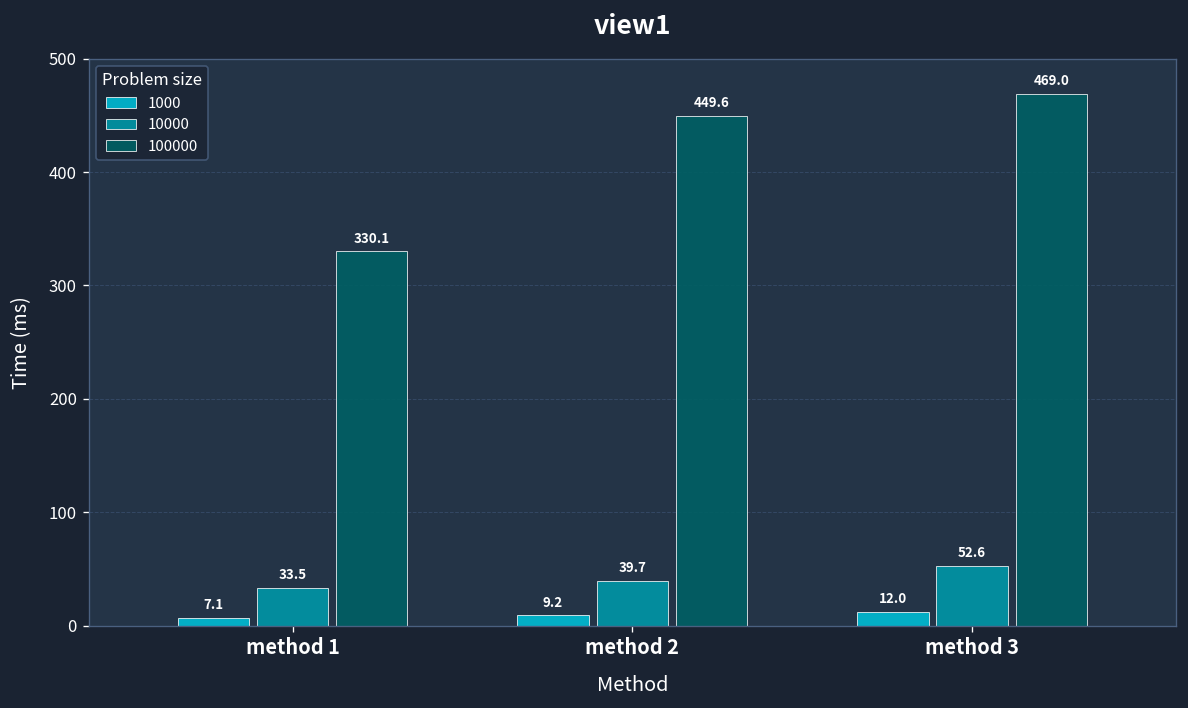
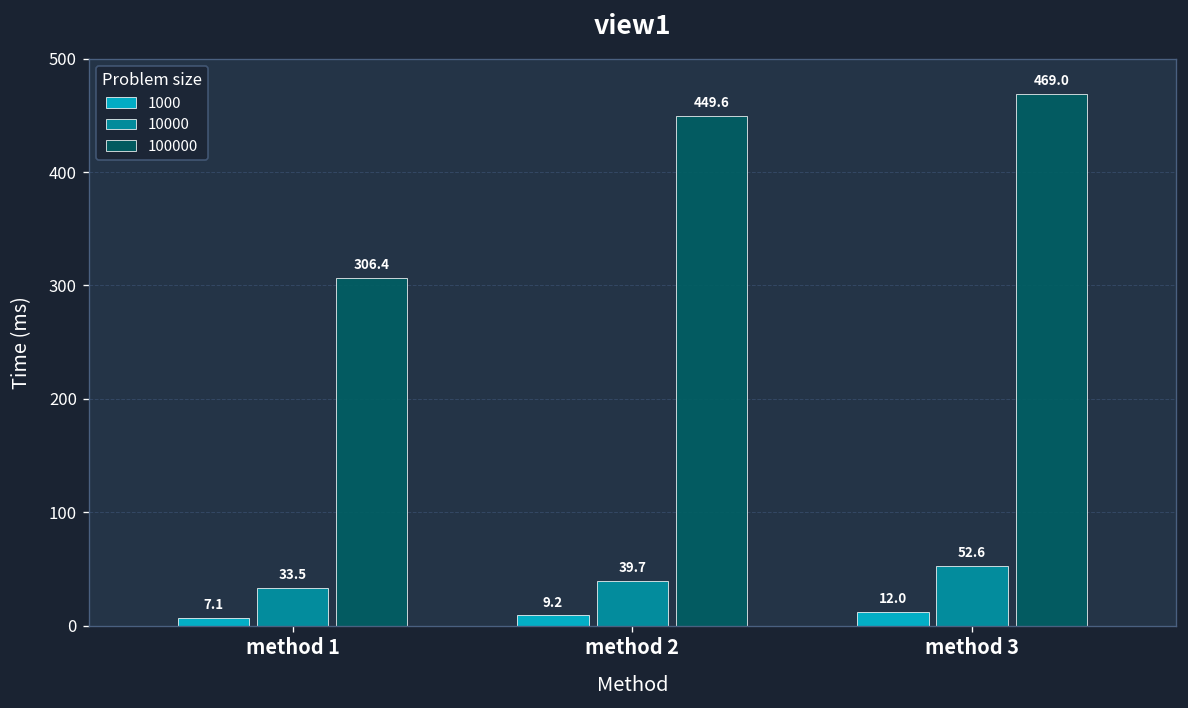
  {
    "100000": {
-     "method 1": 330.1,
+     "method 1": 306.4,
      "method 2": 449.6,
      "method 3": 469.0
    }
  }
